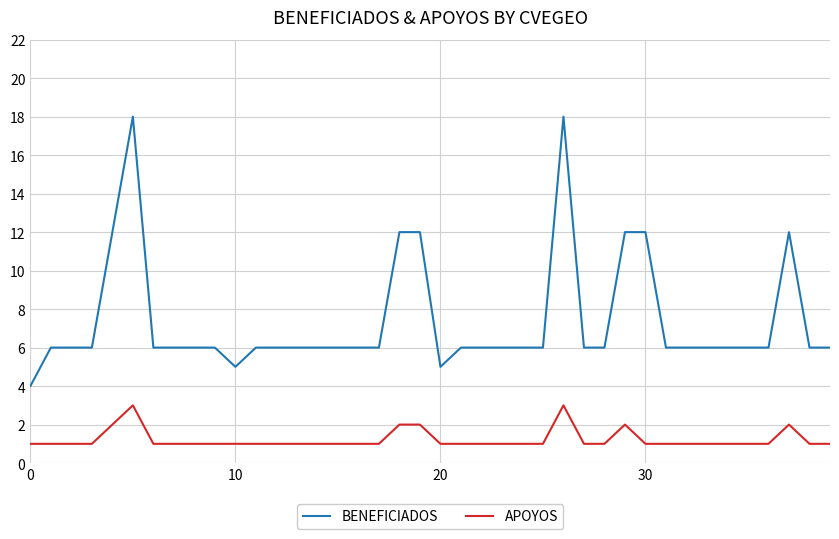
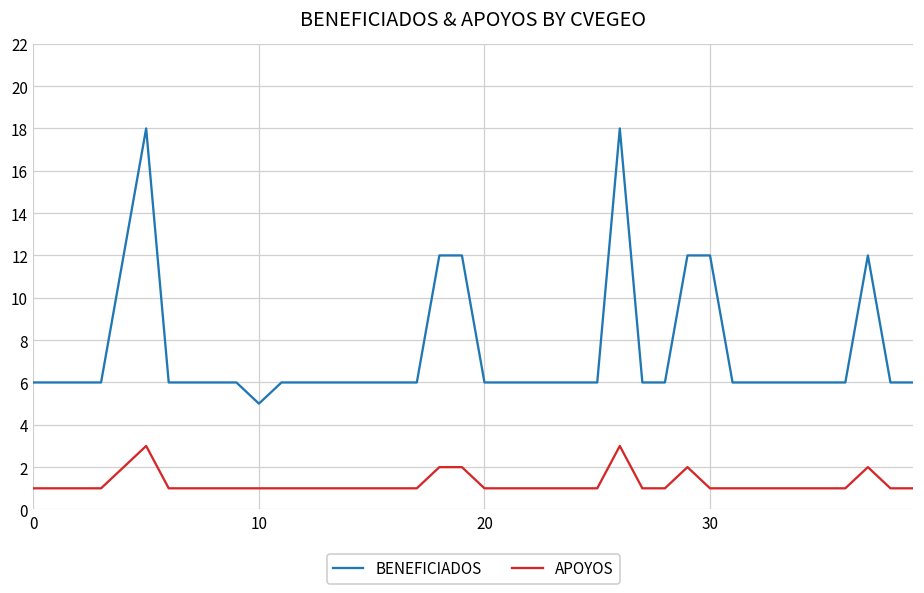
  {
    "BENEFICIADOS": {
-     "0": 4,
+     "0": 6,
      "10": 5,
-     "20": 5,
+     "20": 6,
      "30": 12
    },
    "APOYOS": {
      "0": 1,
      "10": 1,
      "20": 1,
      "30": 1
    }
  }
